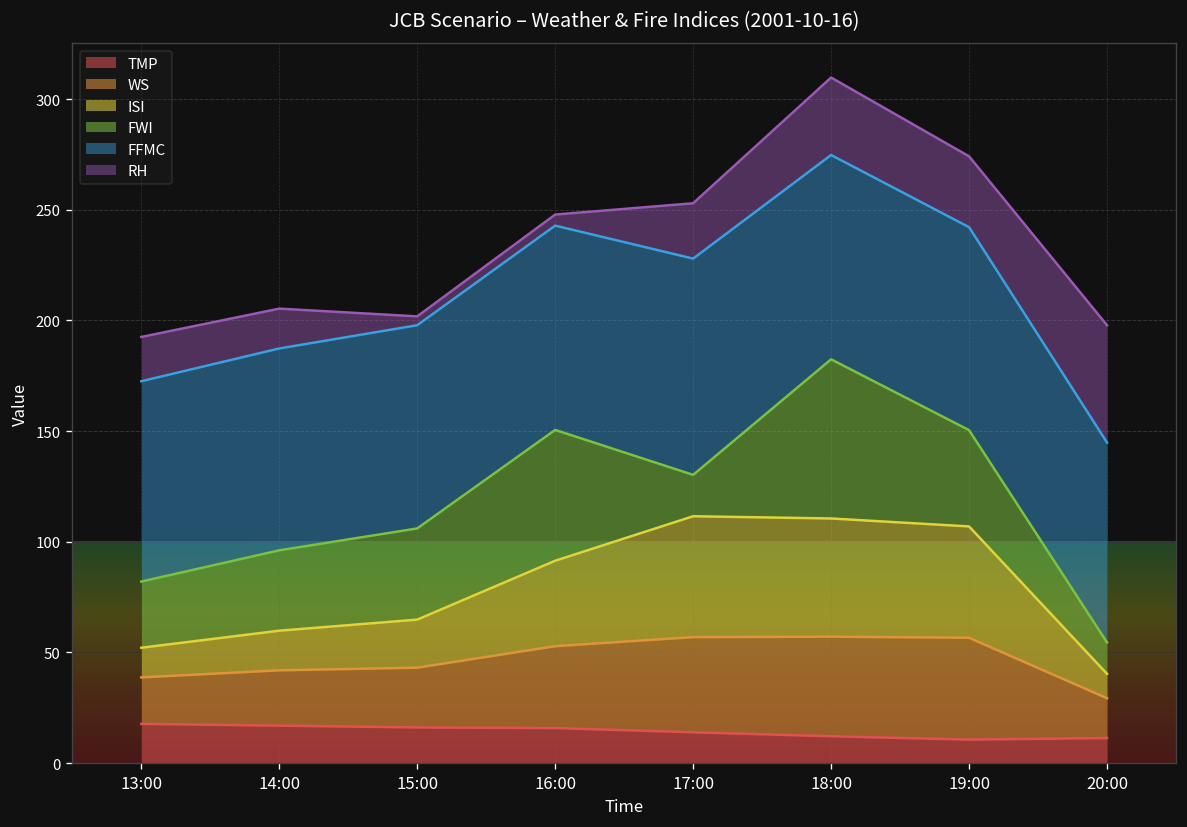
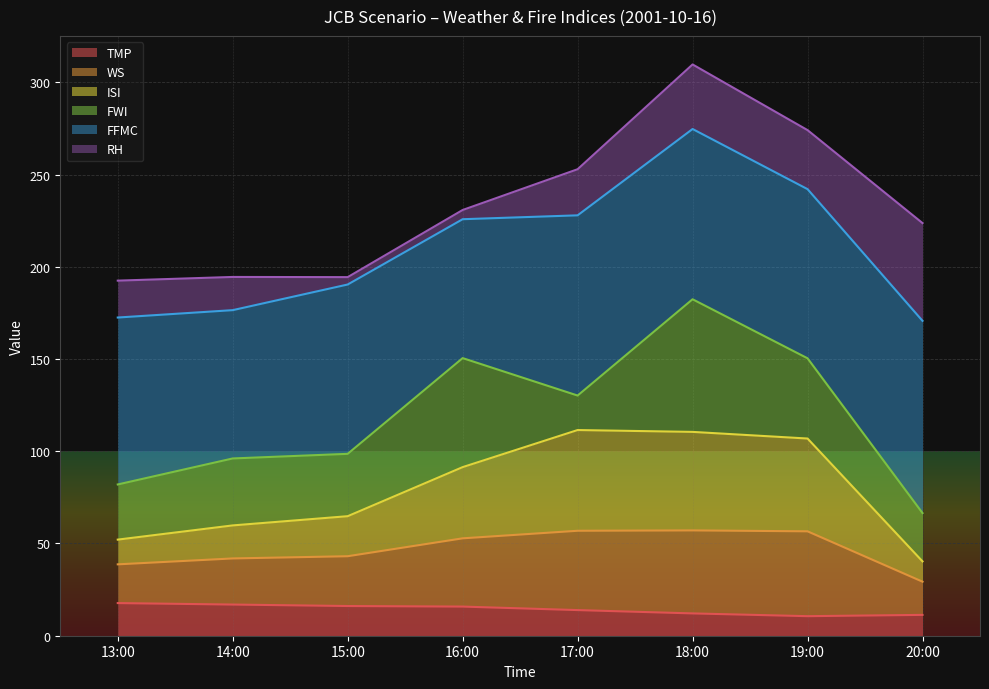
  {
    "FWI": {
      "13:00": 30,
      "14:00": 36,
-     "15:00": 41,
+     "15:00": 34,
      "16:00": 59,
      "17:00": 19,
      "18:00": 72,
      "19:00": 44,
-     "20:00": 14
+     "20:00": 26
    },
    "FFMC": {
      "13:00": 91,
-     "14:00": 91,
+     "14:00": 80,
      "15:00": 92,
-     "16:00": 92,
+     "16:00": 75,
      "17:00": 98,
      "18:00": 92,
      "19:00": 92,
-     "20:00": 90
+     "20:00": 104
    },
    "RH": {
      "13:00": 20,
      "14:00": 18,
      "15:00": 4,
      "16:00": 5,
      "17:00": 25,
      "18:00": 35,
      "19:00": 32,
      "20:00": 53
    }
  }
